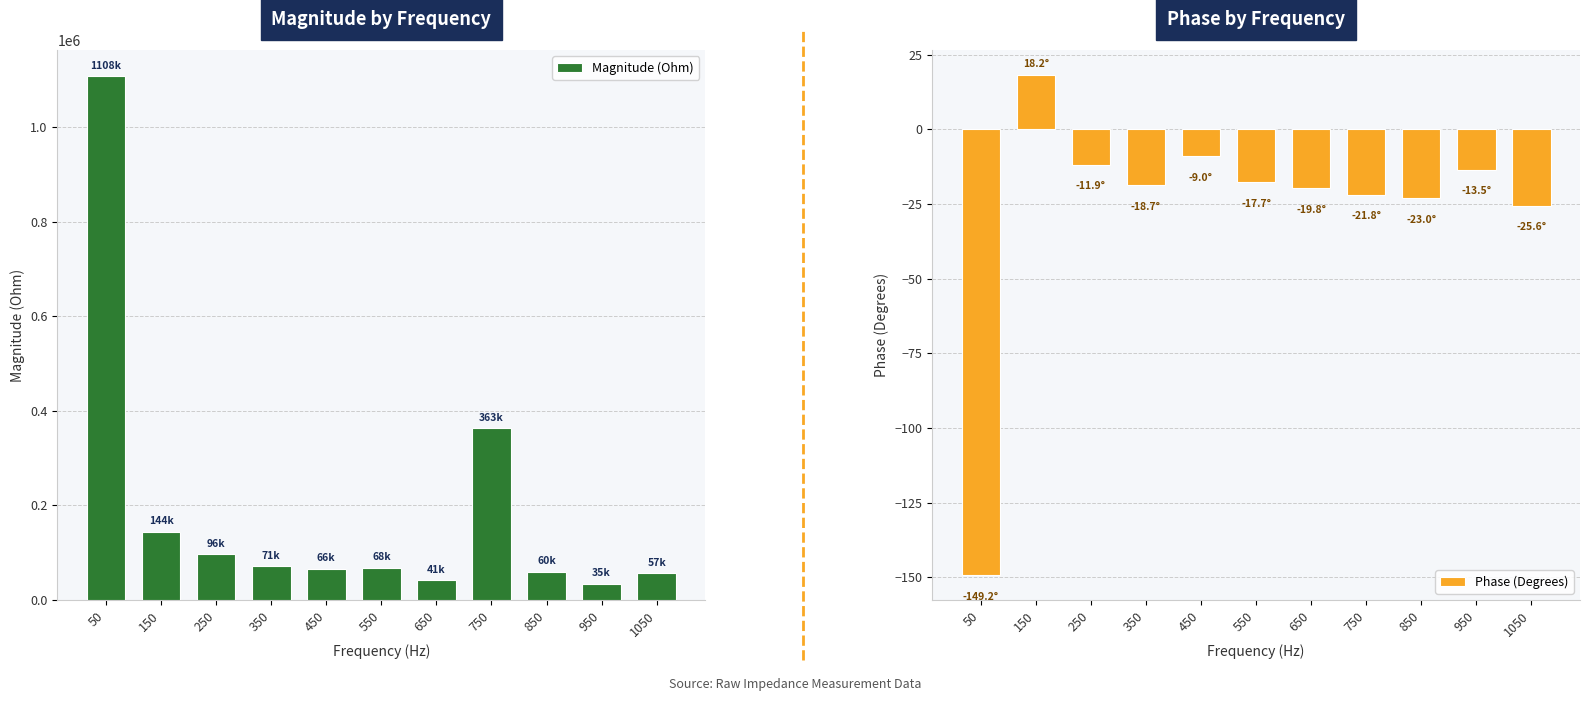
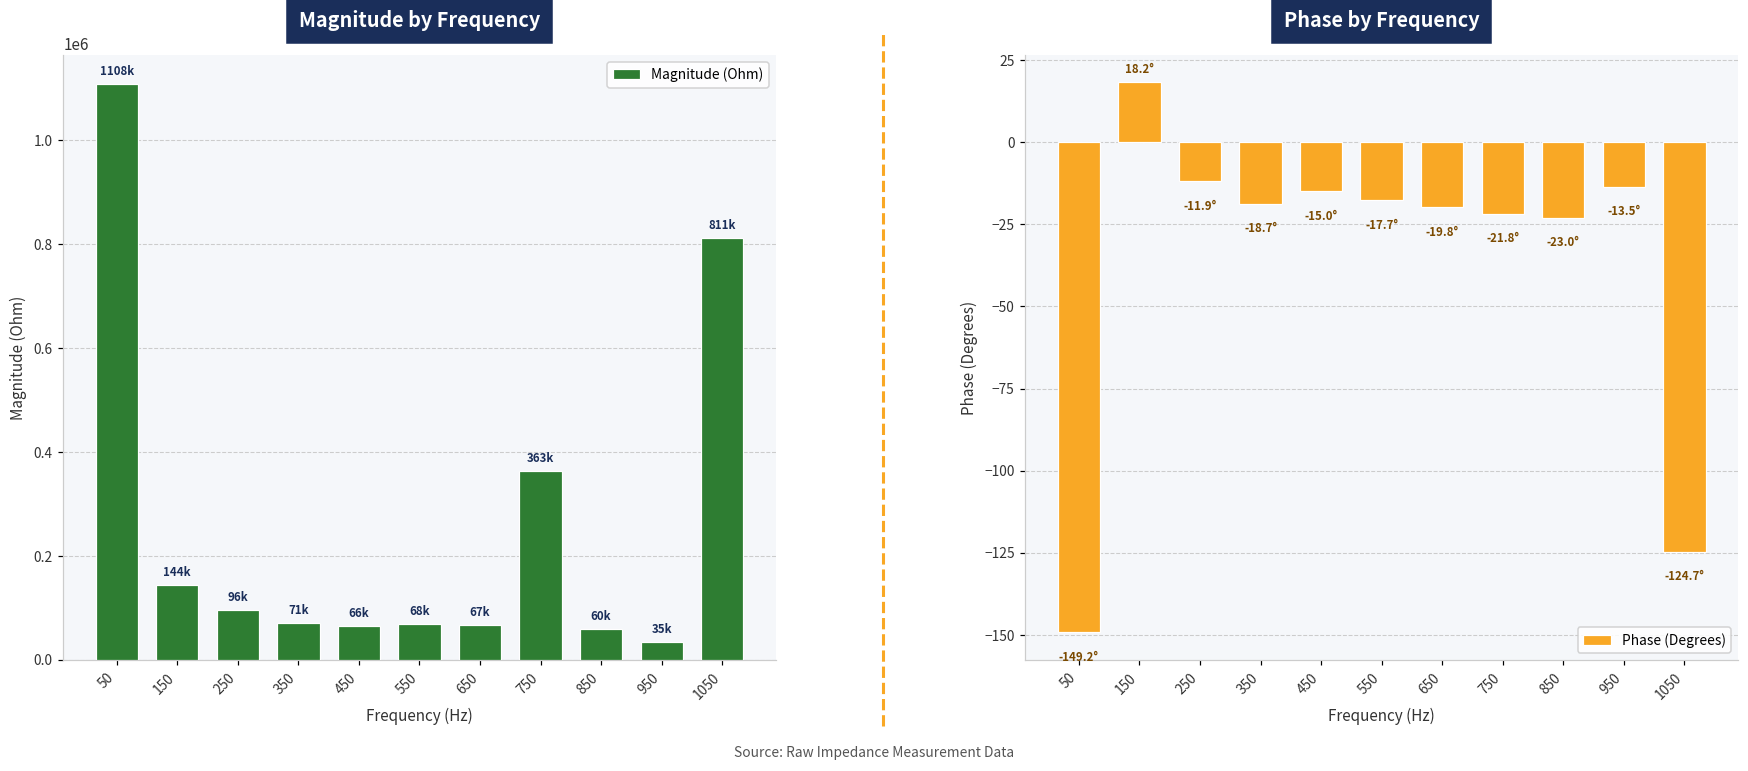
  {
    "Magnitude by Frequency": {
      "50": "1108k",
      "150": "144k",
      "250": "96k",
      "350": "71k",
      "450": "66k",
      "550": "68k",
-     "650": "41k",
+     "650": "67k",
      "750": "363k",
      "850": "60k",
      "950": "35k",
-     "1050": "57k"
+     "1050": "811k"
    },
    "Phase by Frequency": {
      "50": "-149.2°",
      "150": "18.2°",
      "250": "-11.9°",
      "350": "-18.7°",
-     "450": "-9.0°",
+     "450": "-15.0°",
      "550": "-17.7°",
      "650": "-19.8°",
      "750": "-21.8°",
      "850": "-23.0°",
      "950": "-13.5°",
-     "1050": "-25.6°"
+     "1050": "-124.7°"
    }
  }
